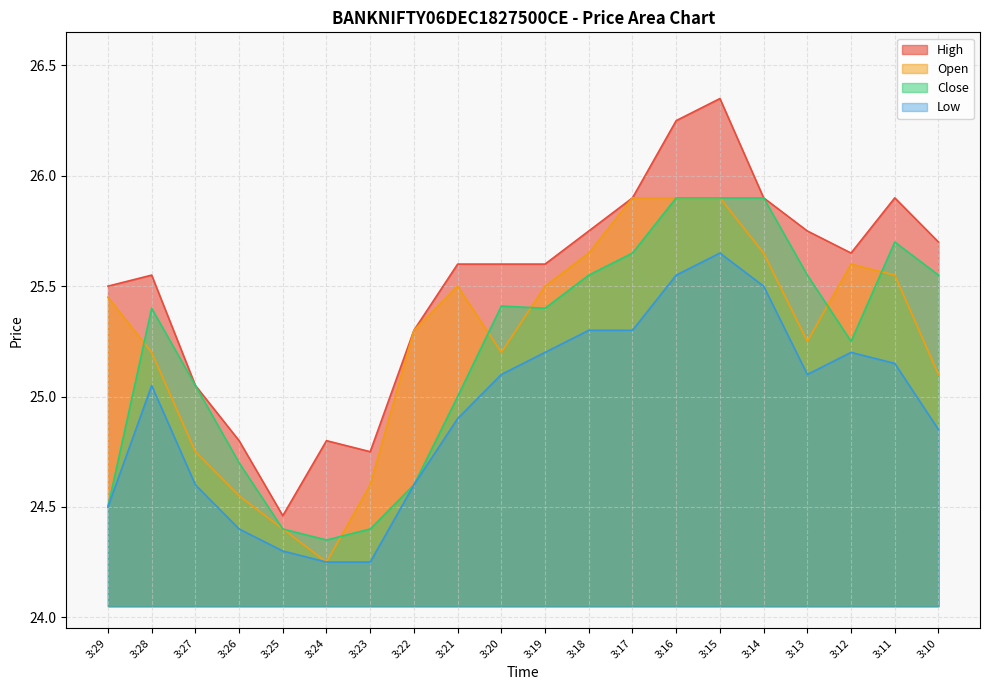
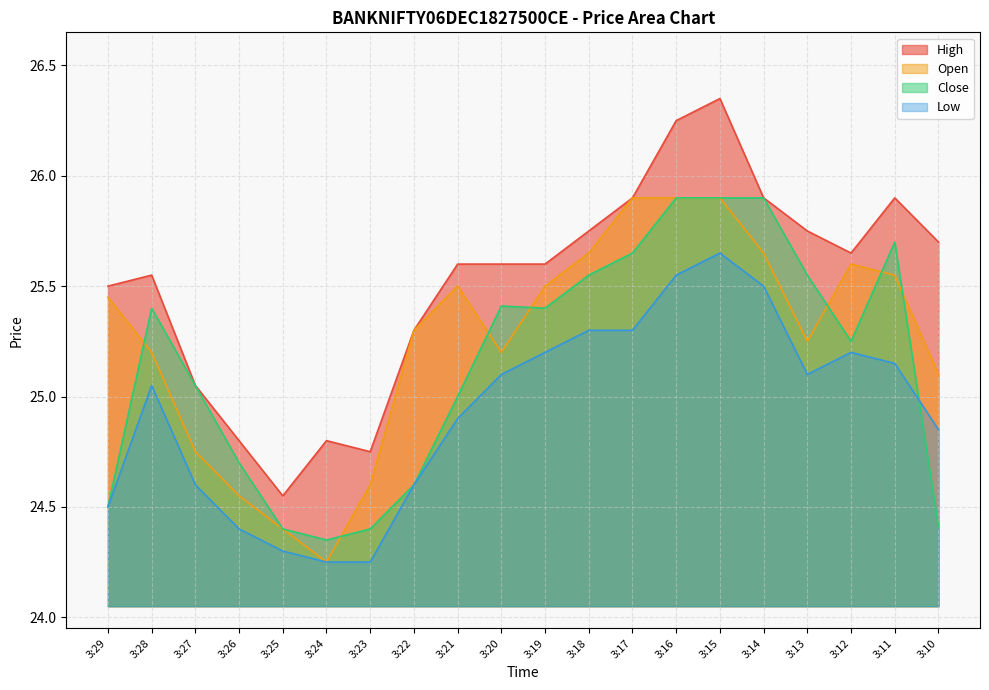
  {
    "High": {
      "3:29": 25.50,
      "3:28": 25.55,
      "3:26": 24.80,
-     "3:25": 24.46,
+     "3:25": 24.55,
      "3:24": 24.80,
      "3:23": 24.75,
      "3:21": 25.60,
      "3:20": 25.60,
      "3:19": 25.60,
      "3:18": 25.75,
      "3:16": 26.25,
      "3:15": 26.35,
      "3:13": 25.75,
      "3:12": 25.65,
      "3:11": 25.90,
      "3:10": 25.70
    },
    "Open": {
      "3:29": 25.45,
      "3:28": 25.20,
      "3:27": 24.75,
      "3:26": 24.55,
      "3:23": 24.60,
      "3:21": 25.50,
      "3:20": 25.20,
      "3:19": 25.50,
      "3:18": 25.65,
      "3:14": 25.65,
      "3:13": 25.25,
      "3:12": 25.60,
      "3:11": 25.55,
      "3:10": 25.10
    },
    "Close": {
      "3:28": 25.40,
      "3:26": 24.70,
      "3:24": 24.35,
      "3:23": 24.40,
      "3:21": 25.00,
      "3:20": 25.41,
      "3:19": 25.40,
      "3:18": 25.55,
      "3:17": 25.65,
      "3:13": 25.55,
      "3:12": 25.25,
      "3:11": 25.70,
-     "3:10": 25.55
+     "3:10": 24.41
    },
    "Low": {
      "3:28": 25.05,
      "3:27": 24.60,
      "3:26": 24.40,
      "3:25": 24.30,
      "3:23": 24.25,
      "3:21": 24.90,
      "3:20": 25.10,
      "3:19": 25.20,
      "3:18": 25.30,
      "3:17": 25.30,
      "3:16": 25.55,
      "3:15": 25.65,
      "3:14": 25.50,
      "3:13": 25.10,
      "3:12": 25.20,
      "3:11": 25.15,
      "3:10": 24.85
    }
  }
